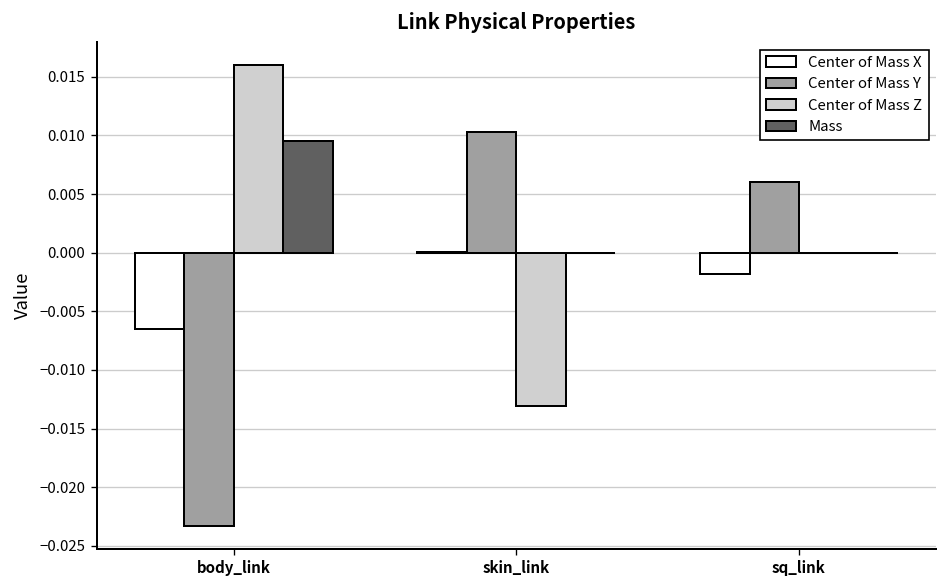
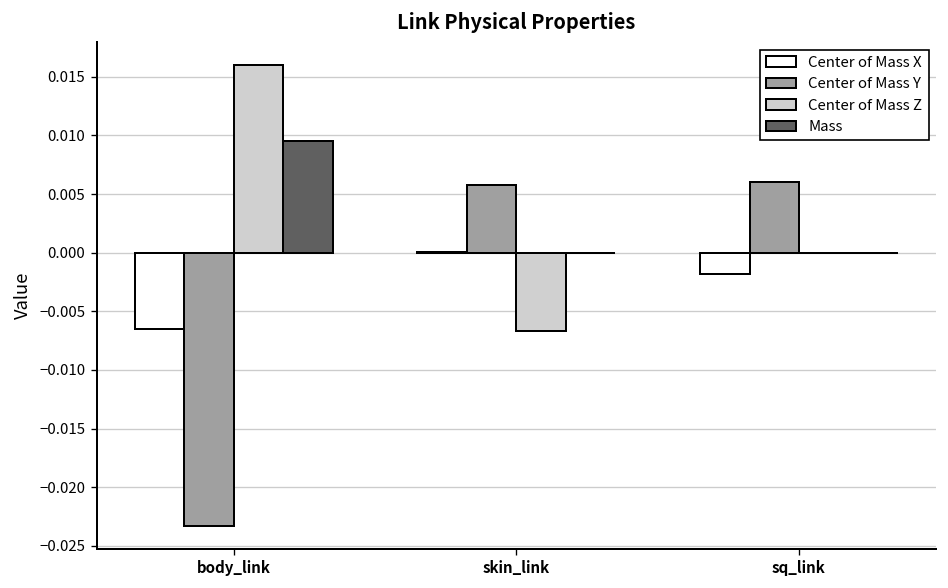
  {
    "Center of Mass X": {
      "body_link": -0.006,
      "sq_link": -0.002
    },
    "Center of Mass Y": {
      "body_link": -0.023,
-     "skin_link": 0.010,
+     "skin_link": 0.006,
      "sq_link": 0.006
    },
    "Center of Mass Z": {
      "body_link": 0.016,
-     "skin_link": -0.013
+     "skin_link": -0.007
    },
    "Mass": {
      "body_link": 0.010
    }
  }
